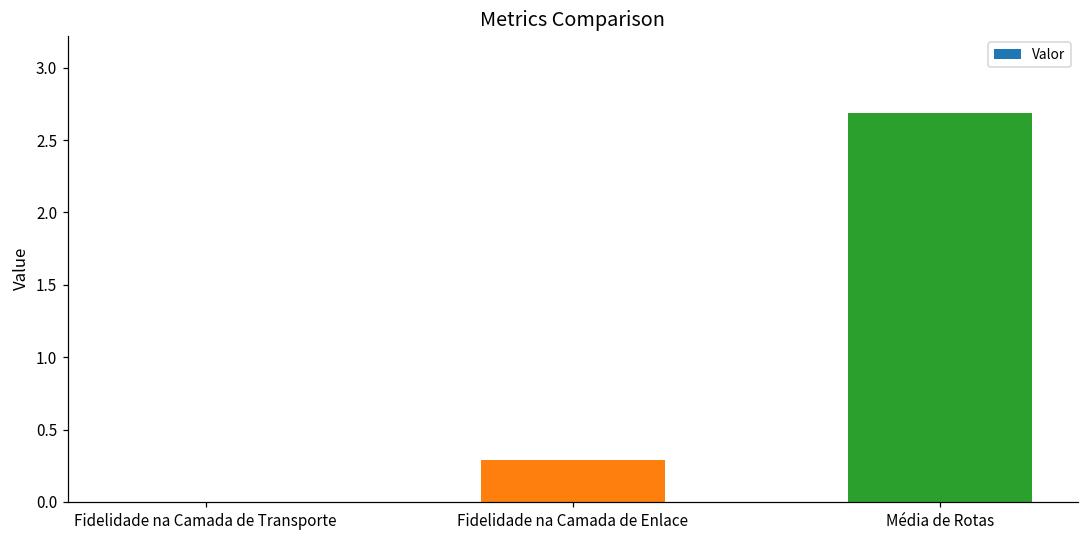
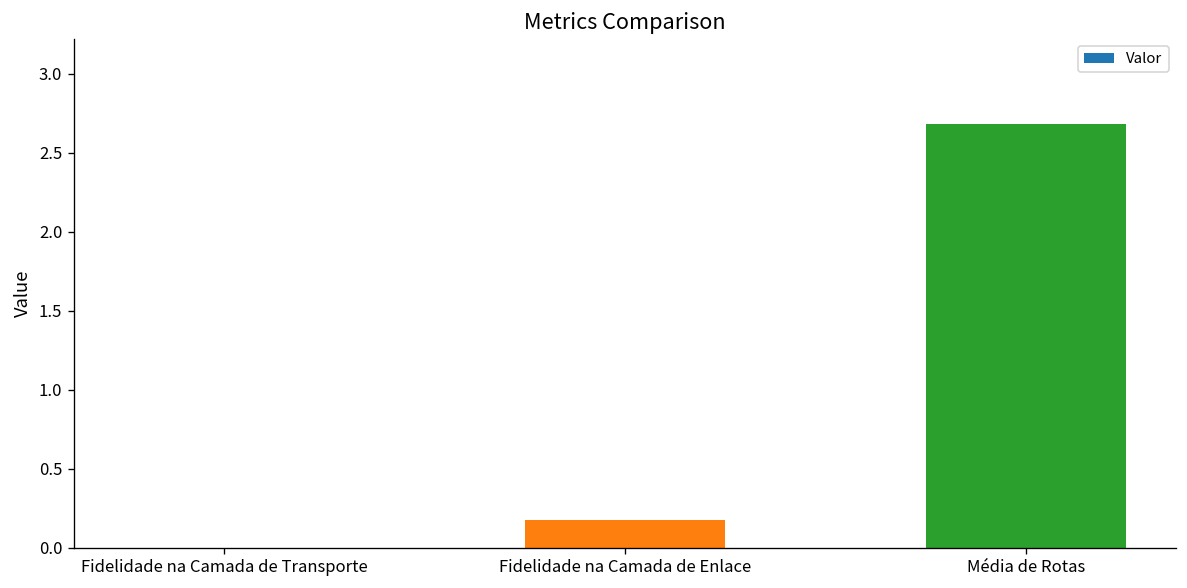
  {
    "Fidelidade na Camada de Transporte": 0.00,
-   "Fidelidade na Camada de Enlace": 0.29,
+   "Fidelidade na Camada de Enlace": 0.17,
    "Média de Rotas": 2.69
  }
